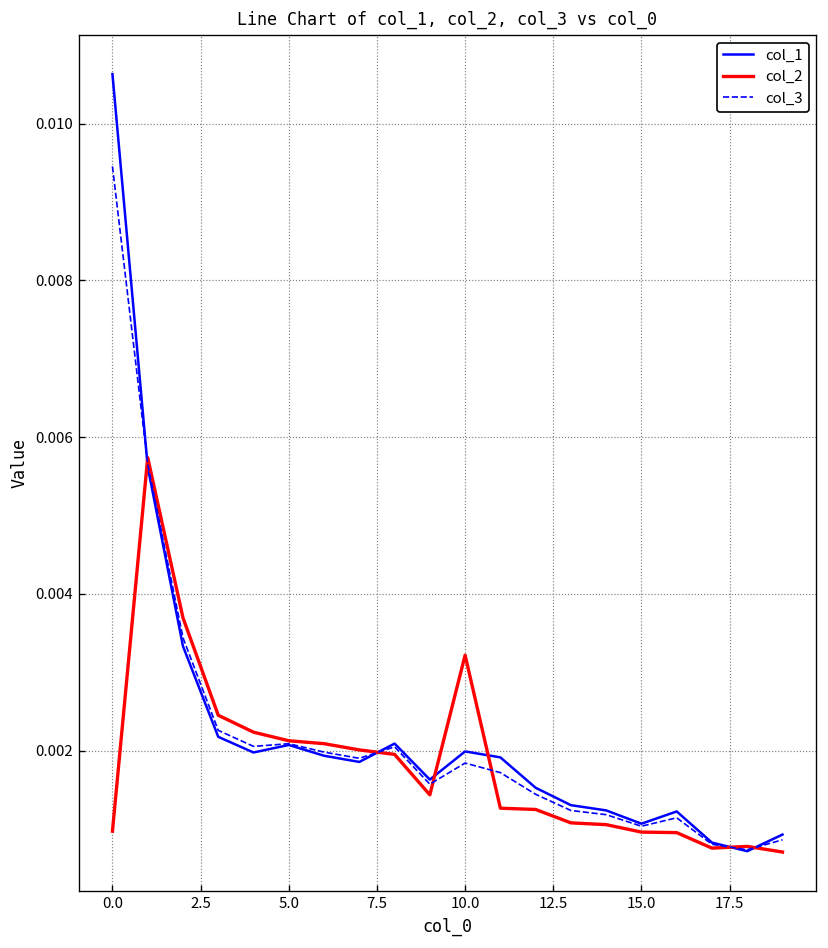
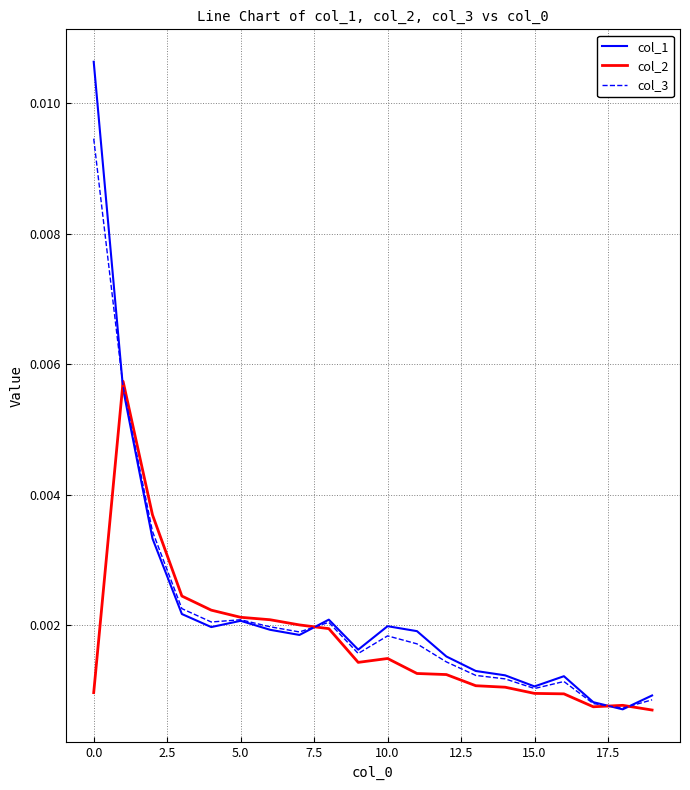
  {
    "col_2": {
      "0.0": 0.0010,
-     "10.0": 0.0032,
+     "10.0": 0.0015,
      "15.0": 0.0010
    }
  }
